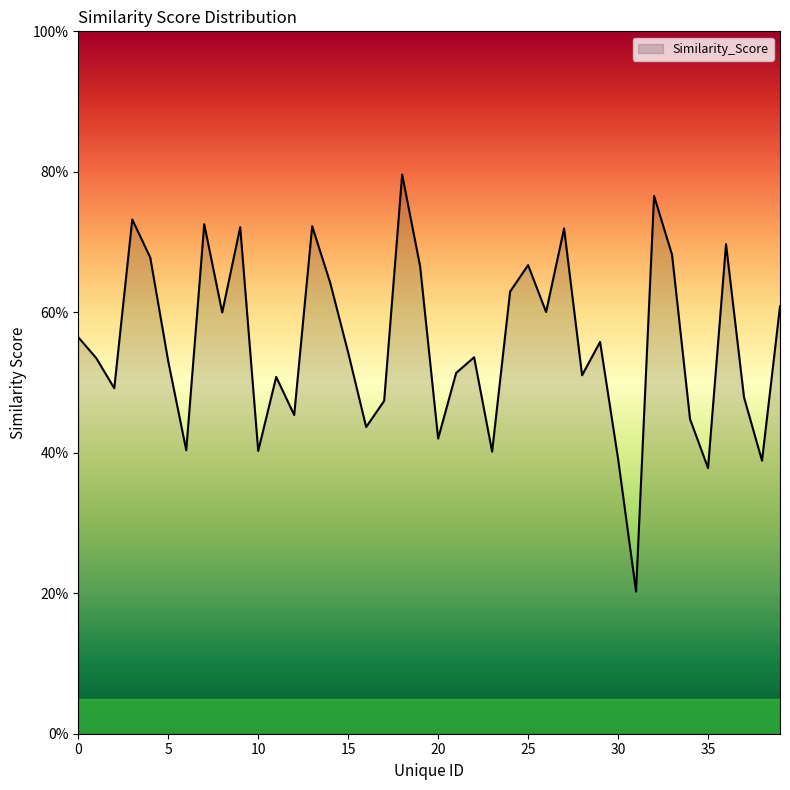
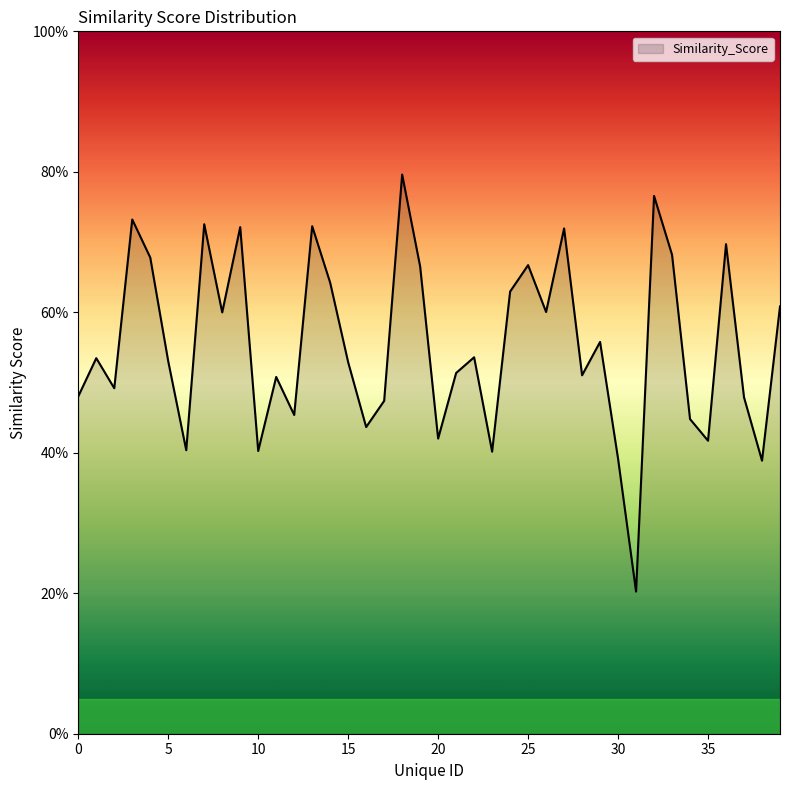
  {
-   "0": "56%",
+   "0": "48%",
    "5": "53%",
    "10": "40%",
-   "15": "54%",
+   "15": "53%",
    "20": "42%",
    "25": "67%",
    "30": "39%",
-   "35": "38%"
+   "35": "42%"
  }
